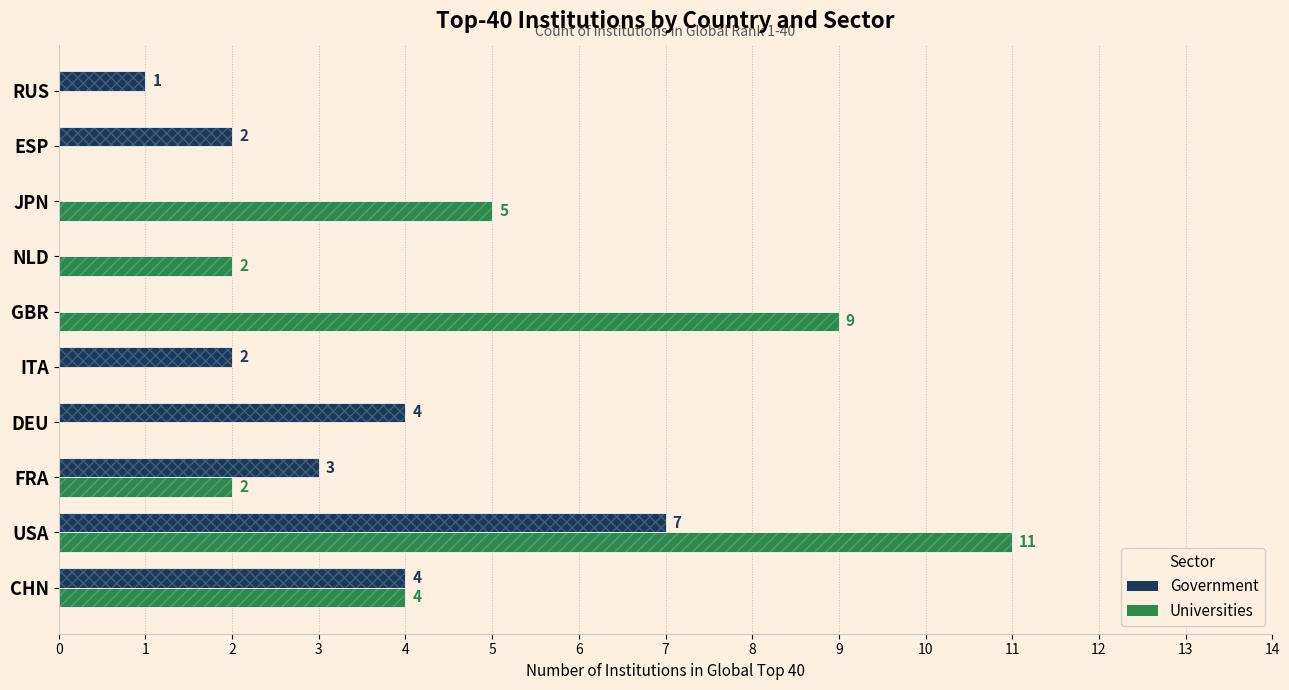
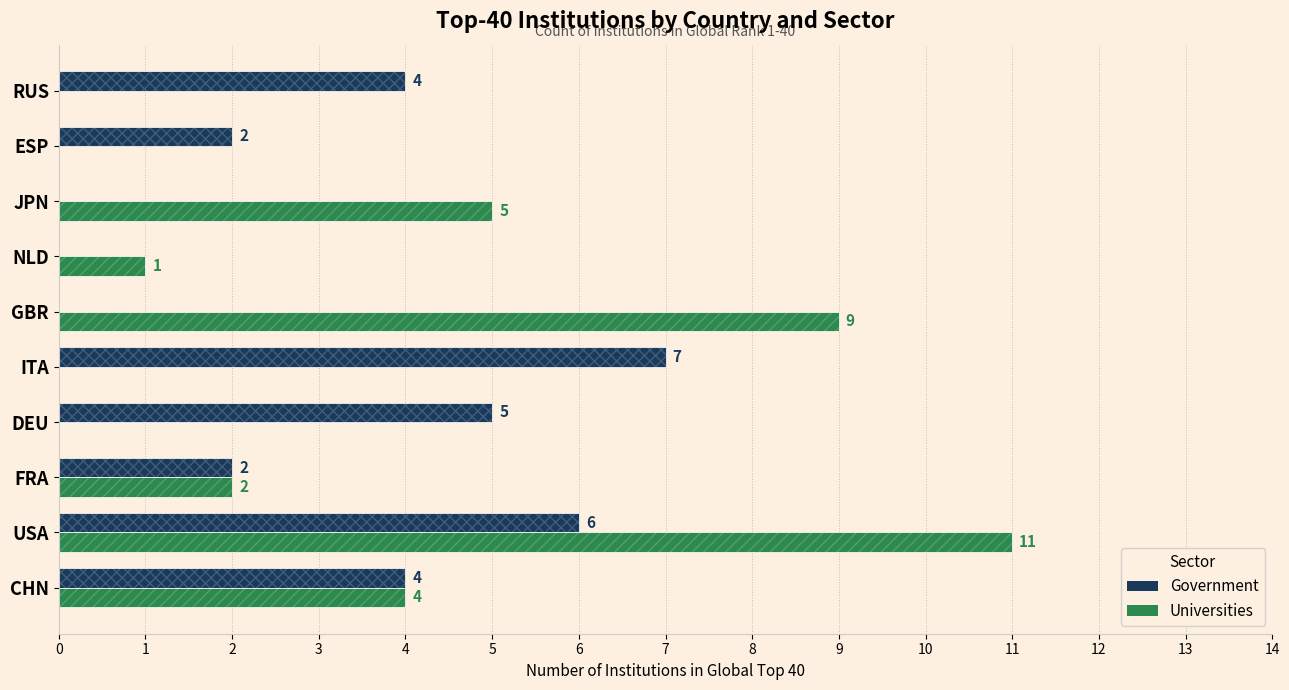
  {
    "Government": {
-     "RUS": 1,
+     "RUS": 4,
      "ESP": 2,
-     "ITA": 2,
-     "DEU": 4,
-     "FRA": 3,
-     "USA": 7,
+     "ITA": 7,
+     "DEU": 5,
+     "FRA": 2,
+     "USA": 6,
      "CHN": 4
    },
    "Universities": {
      "JPN": 5,
-     "NLD": 2,
+     "NLD": 1,
      "GBR": 9,
      "FRA": 2,
      "USA": 11,
      "CHN": 4
    }
  }
